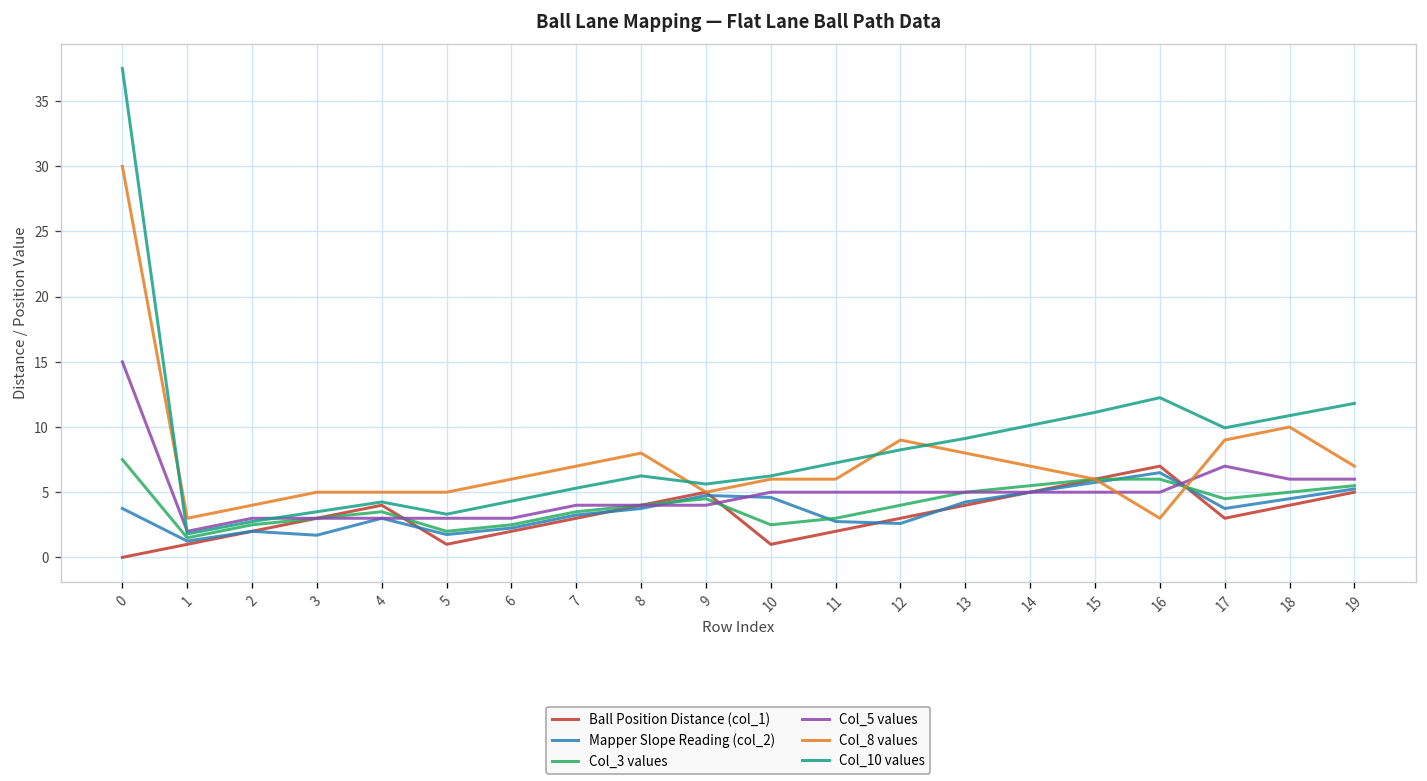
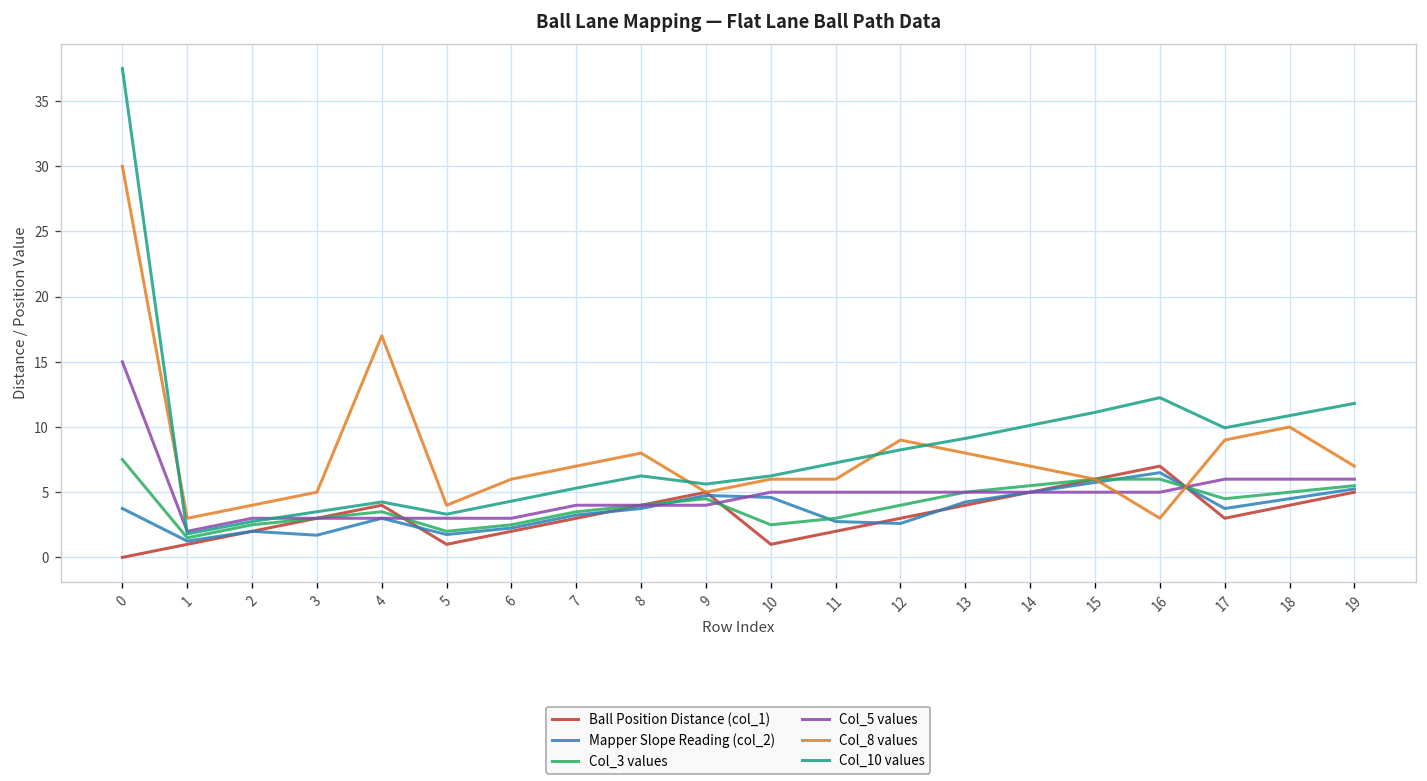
  {
    "Ball Position Distance (col_1)": {
      "0": 0,
      "1": 1,
      "4": 4,
      "5": 1,
      "6": 2,
      "7": 3,
      "10": 1,
      "11": 2,
      "12": 3,
      "13": 4,
      "16": 7,
      "17": 3,
      "18": 4,
      "19": 5
    },
    "Mapper Slope Reading (col_2)": {
      "0": 3.8,
      "1": 1.3,
      "3": 1.7,
      "5": 1.8,
      "6": 2.3,
      "7": 3.3,
      "8": 3.8,
      "9": 4.8,
      "10": 4.6,
      "11": 2.8,
      "12": 2.6,
      "13": 4.3,
      "15": 5.8,
      "16": 6.5,
      "17": 3.8,
      "18": 4.5,
      "19": 5.3
    },
    "Col_5 values": {
      "0": 15,
      "2": 3,
      "5": 3,
      "6": 3,
      "7": 4,
      "9": 4,
      "10": 5,
      "11": 5,
      "12": 5,
      "15": 5,
      "16": 5,
-     "17": 7,
+     "17": 6,
      "18": 6,
      "19": 6
    },
    "Col_8 values": {
      "0": 30,
      "1": 3,
      "2": 4,
      "3": 5,
-     "4": 5,
-     "5": 5,
+     "4": 17,
+     "5": 4,
      "6": 6,
      "7": 7,
      "8": 8,
      "10": 6,
      "11": 6,
      "12": 9,
      "13": 8,
      "14": 7,
      "16": 3,
      "17": 9,
      "18": 10,
      "19": 7
    }
  }
